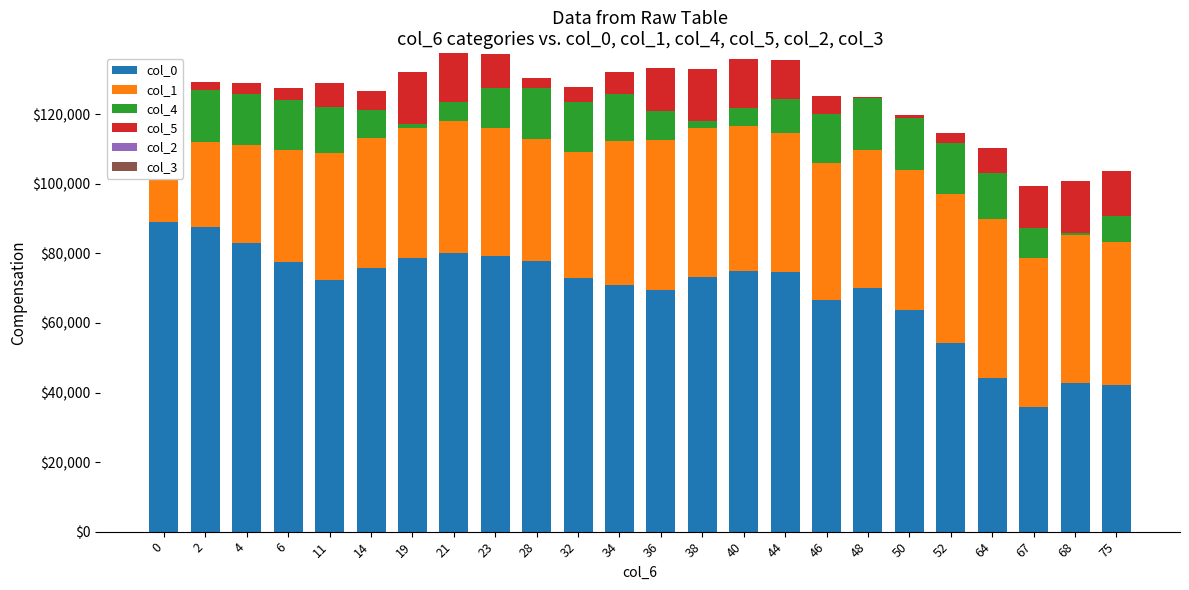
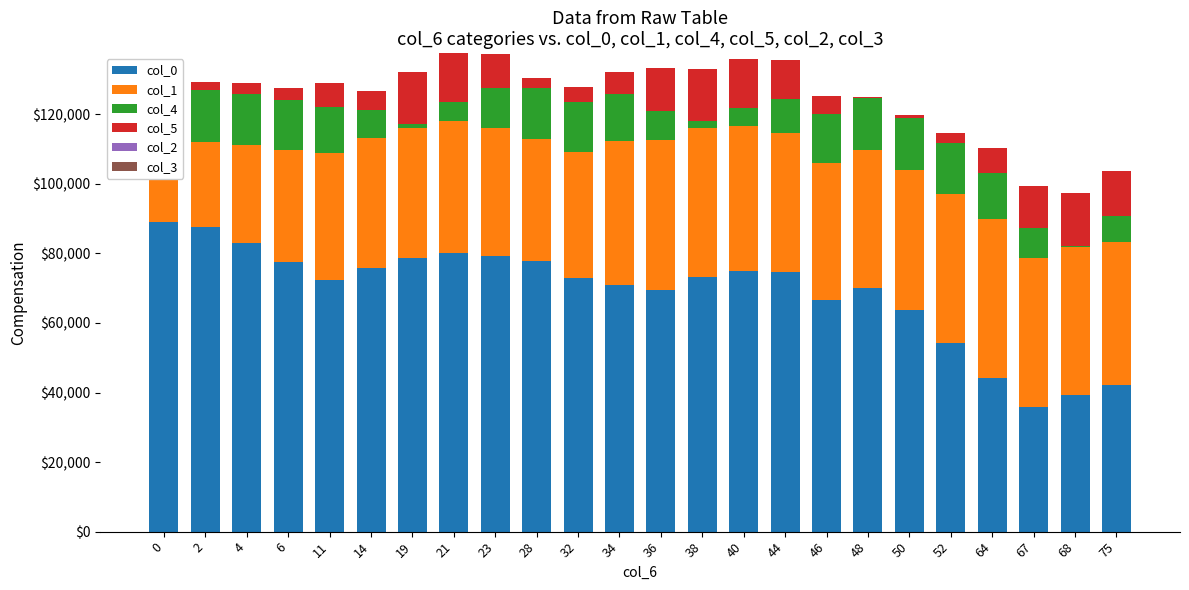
  {
    "col_0": {
      "0": "$89,000",
      "2": "$88,000",
      "4": "$83,000",
      "6": "$78,000",
      "11": "$72,000",
      "14": "$76,000",
      "19": "$79,000",
      "21": "$80,000",
      "23": "$79,000",
      "28": "$78,000",
      "32": "$73,000",
      "34": "$71,000",
      "36": "$69,000",
      "38": "$73,000",
      "40": "$75,000",
      "44": "$75,000",
      "46": "$66,000",
      "48": "$70,000",
      "50": "$64,000",
      "52": "$54,000",
      "64": "$44,000",
      "67": "$36,000",
-     "68": "$43,000",
+     "68": "$39,000",
      "75": "$42,000"
    },
    "col_1": {
      "2": "$24,000",
      "4": "$28,000",
      "6": "$32,000",
      "11": "$36,000",
      "14": "$37,000",
      "19": "$37,000",
      "21": "$38,000",
      "23": "$37,000",
      "28": "$35,000",
      "32": "$36,000",
      "34": "$41,000",
      "36": "$43,000",
      "38": "$43,000",
      "40": "$42,000",
      "44": "$40,000",
      "46": "$40,000",
      "48": "$40,000",
      "50": "$40,000",
      "52": "$43,000",
      "64": "$46,000",
      "67": "$43,000",
      "68": "$42,000",
      "75": "$41,000"
    },
    "col_4": {
      "2": "$15,000",
      "4": "$15,000",
      "6": "$15,000",
      "11": "$13,000",
      "14": "$8,000",
      "19": "$1,000",
      "21": "$5,000",
      "23": "$11,000",
      "28": "$15,000",
      "32": "$14,000",
      "34": "$14,000",
      "36": "$8,000",
      "38": "$2,000",
      "40": "$5,000",
      "44": "$10,000",
      "46": "$14,000",
      "48": "$15,000",
      "50": "$15,000",
      "52": "$15,000",
      "64": "$13,000",
      "67": "$9,000",
      "75": "$7,000"
    },
    "col_3": {
      "48": "$0"
    }
  }
